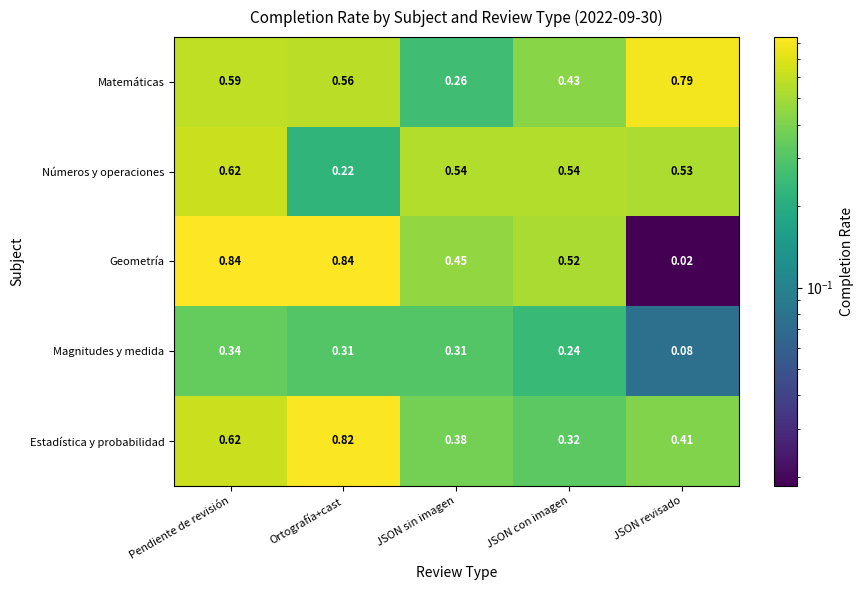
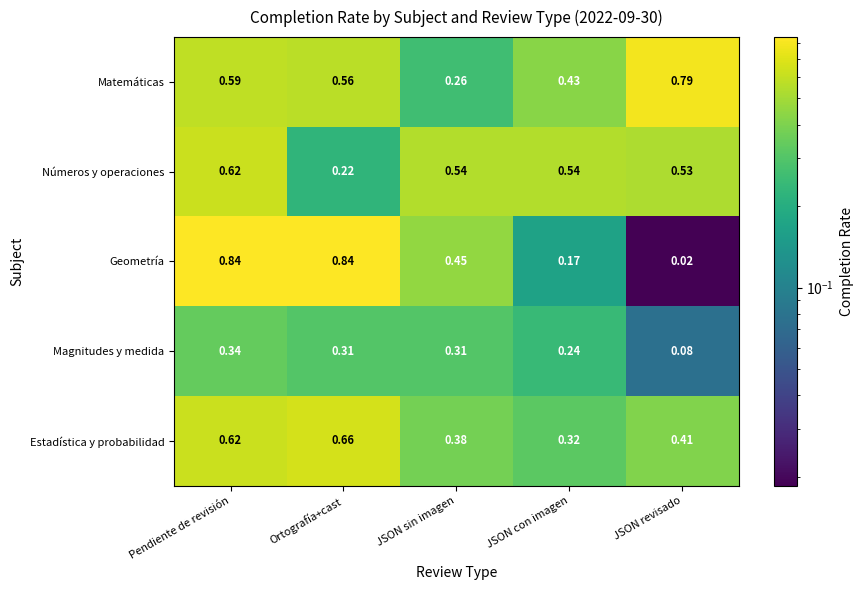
  {
    "Matemáticas": {
      "Pendiente de revisión": 0.59,
      "Ortografía+cast": 0.56,
      "JSON sin imagen": 0.26,
      "JSON con imagen": 0.43,
      "JSON revisado": 0.79
    },
    "Números y operaciones": {
      "Pendiente de revisión": 0.62,
      "Ortografía+cast": 0.22,
      "JSON sin imagen": 0.54,
      "JSON con imagen": 0.54,
      "JSON revisado": 0.53
    },
    "Geometría": {
      "Pendiente de revisión": 0.84,
      "Ortografía+cast": 0.84,
      "JSON sin imagen": 0.45,
-     "JSON con imagen": 0.52,
+     "JSON con imagen": 0.17,
      "JSON revisado": 0.02
    },
    "Magnitudes y medida": {
      "Pendiente de revisión": 0.34,
      "Ortografía+cast": 0.31,
      "JSON sin imagen": 0.31,
      "JSON con imagen": 0.24,
      "JSON revisado": 0.08
    },
    "Estadística y probabilidad": {
      "Pendiente de revisión": 0.62,
-     "Ortografía+cast": 0.82,
+     "Ortografía+cast": 0.66,
      "JSON sin imagen": 0.38,
      "JSON con imagen": 0.32,
      "JSON revisado": 0.41
    }
  }
